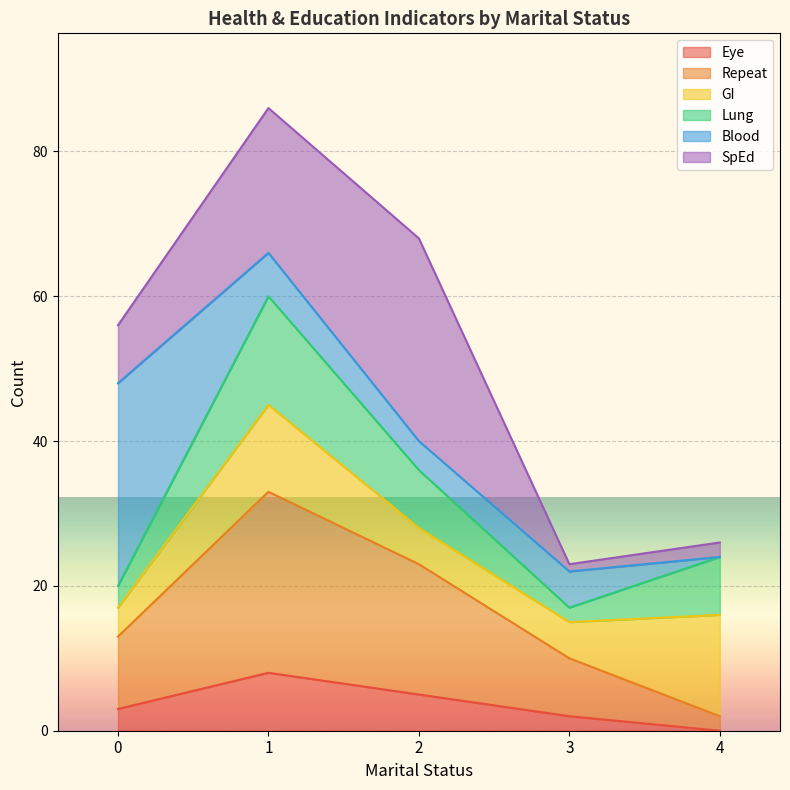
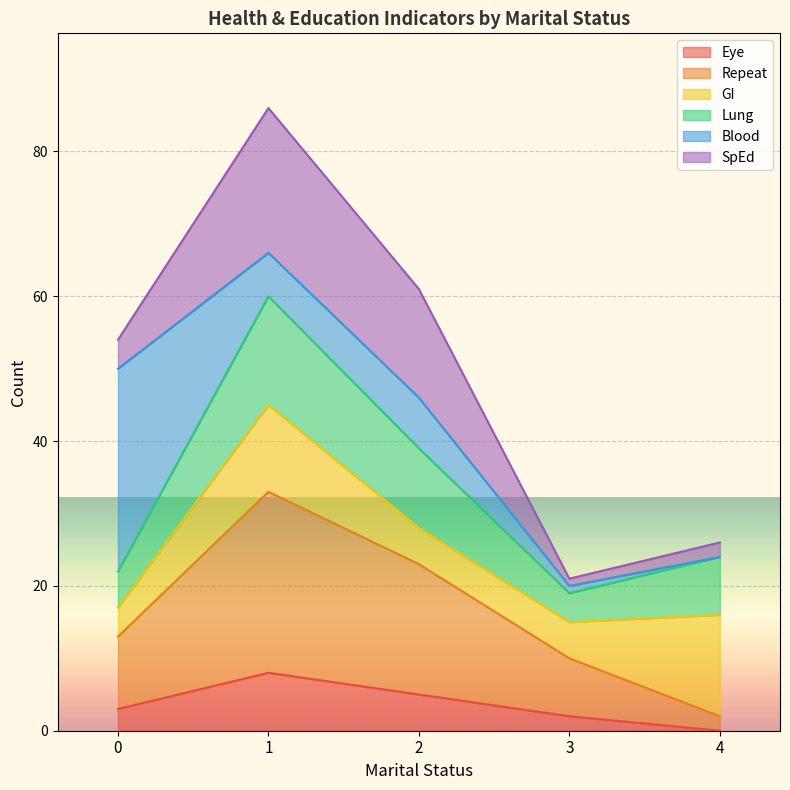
  {
    "GI": {
      "0": 4,
      "1": 12,
      "2": 5,
      "3": 5,
      "4": 14
    },
    "Lung": {
-     "0": 3,
+     "0": 5,
      "1": 15,
-     "2": 8,
-     "3": 2
+     "2": 11,
+     "3": 4
    },
    "Blood": {
      "0": 28,
      "1": 6,
-     "2": 4,
-     "3": 5
+     "2": 7,
+     "3": 1
    },
    "SpEd": {
-     "0": 8,
+     "0": 4,
      "1": 20,
-     "2": 28,
+     "2": 15,
      "3": 1,
      "4": 2
    }
  }
